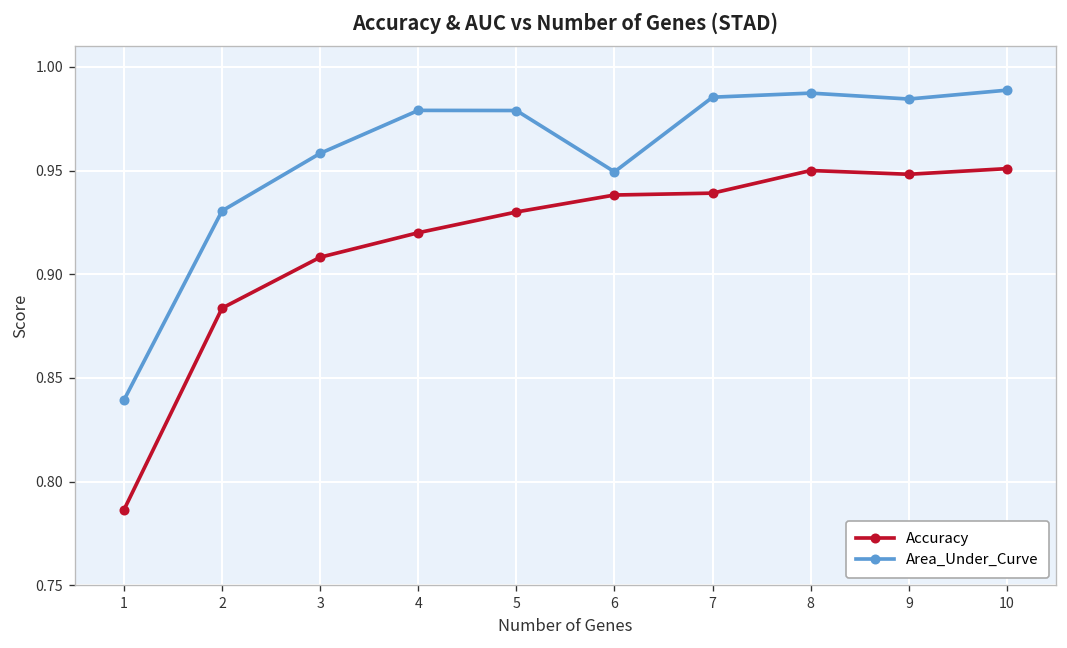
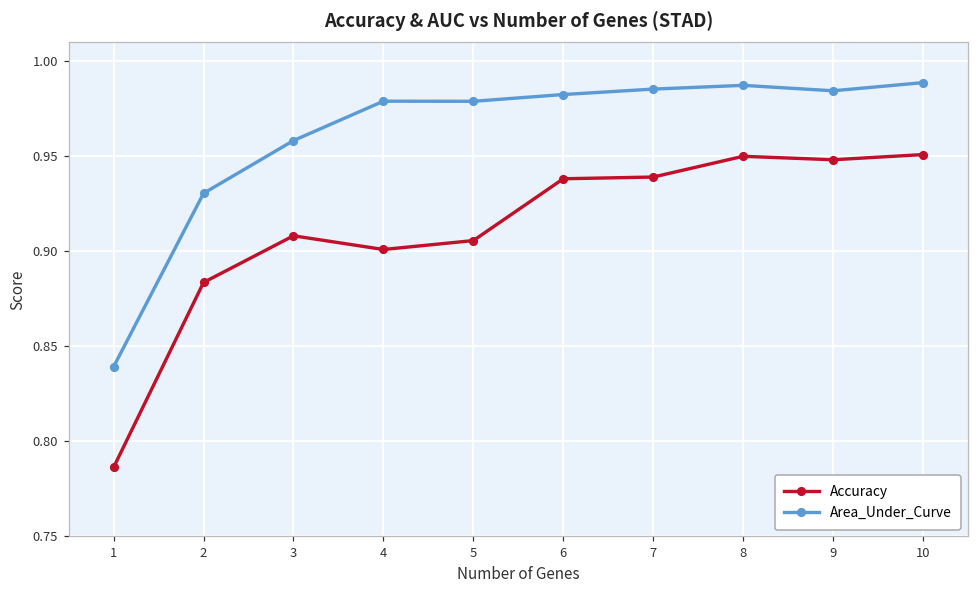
  {
    "Accuracy": {
      "1": 0.786,
      "2": 0.884,
      "3": 0.908,
-     "4": 0.920,
-     "5": 0.930,
+     "4": 0.901,
+     "5": 0.906,
      "6": 0.938,
      "7": 0.939,
      "8": 0.950,
      "9": 0.948,
      "10": 0.951
    },
    "Area_Under_Curve": {
      "1": 0.839,
      "2": 0.931,
      "3": 0.958,
      "4": 0.979,
      "5": 0.979,
-     "6": 0.949,
+     "6": 0.983,
      "7": 0.985,
      "8": 0.987,
      "9": 0.984,
      "10": 0.989
    }
  }
